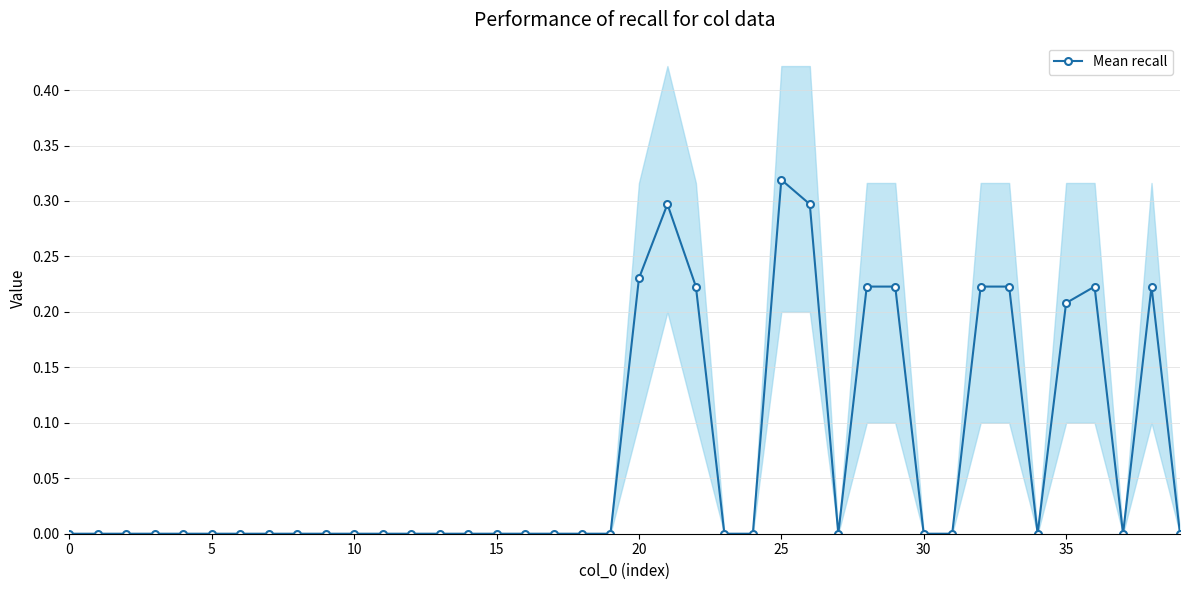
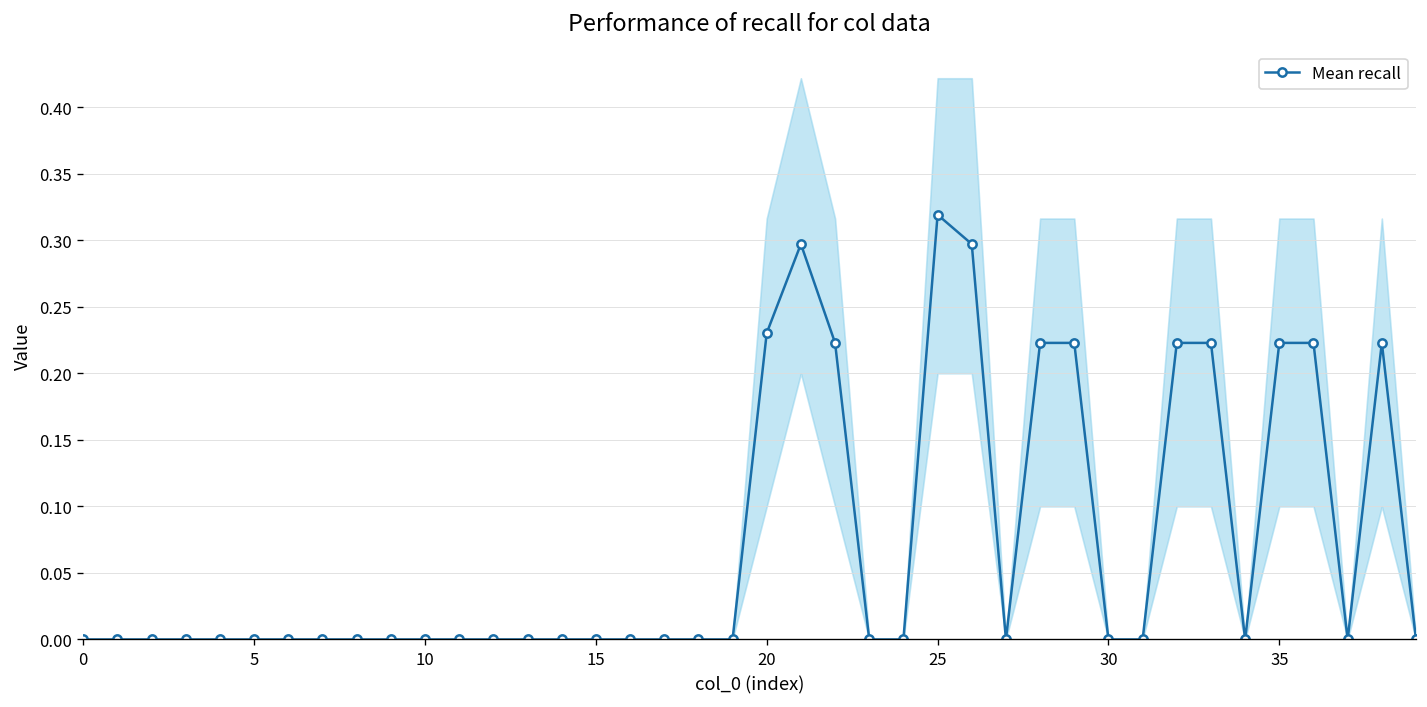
  {
    "Mean recall": {
      "20": 0.230,
      "25": 0.319,
-     "35": 0.208
+     "35": 0.223
    }
  }
